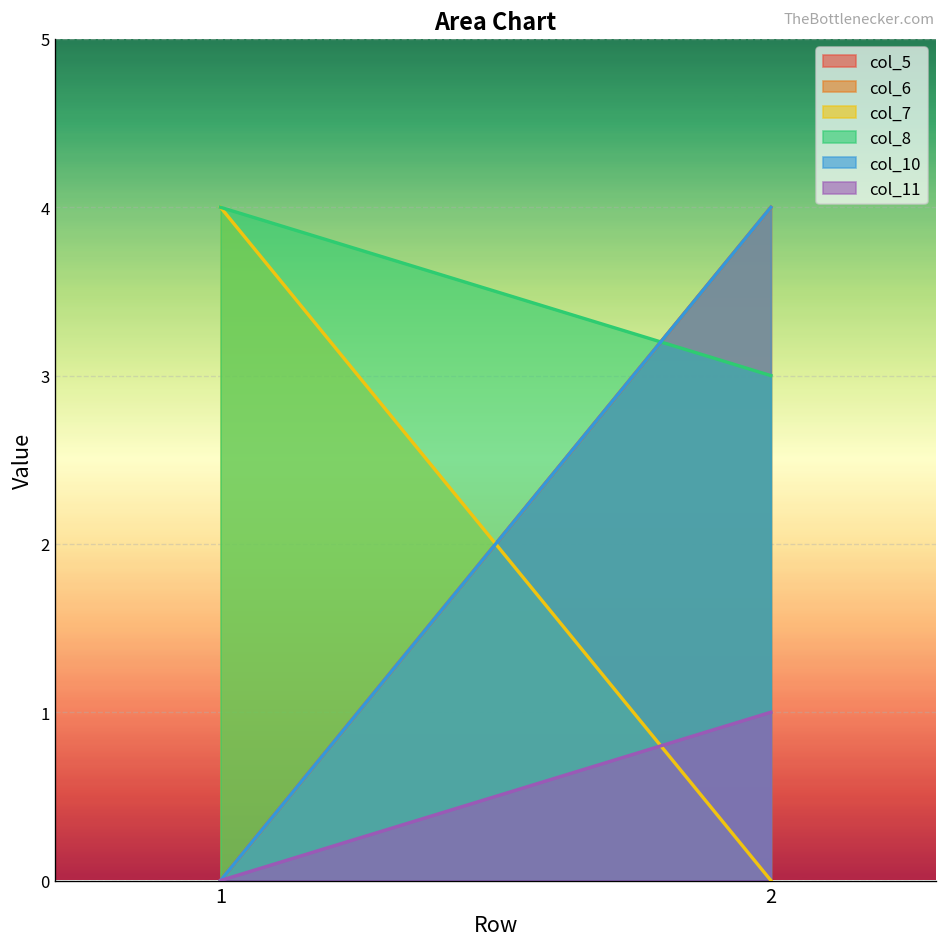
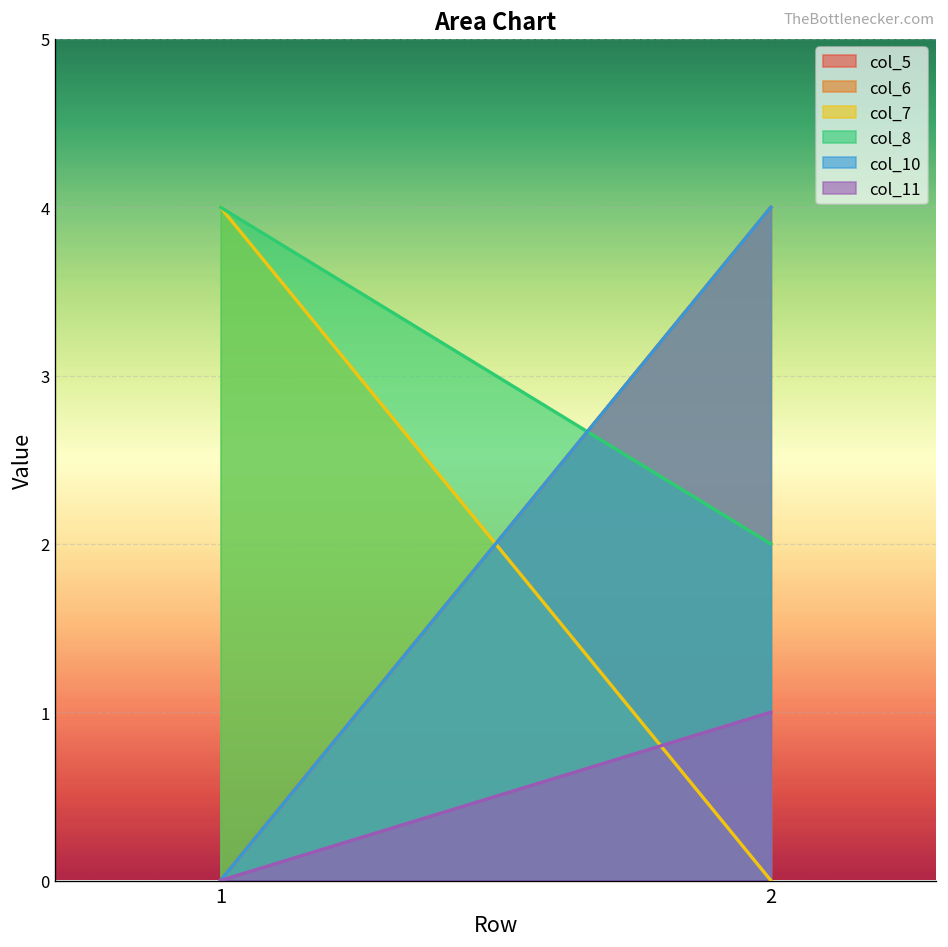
  {
    "col_10": {
      "2": 4
    },
    "col_7": {
      "2": 0
    },
    "col_8": {
-     "2": 3
+     "2": 2
    },
    "col_11": {
      "2": 1
    }
  }
